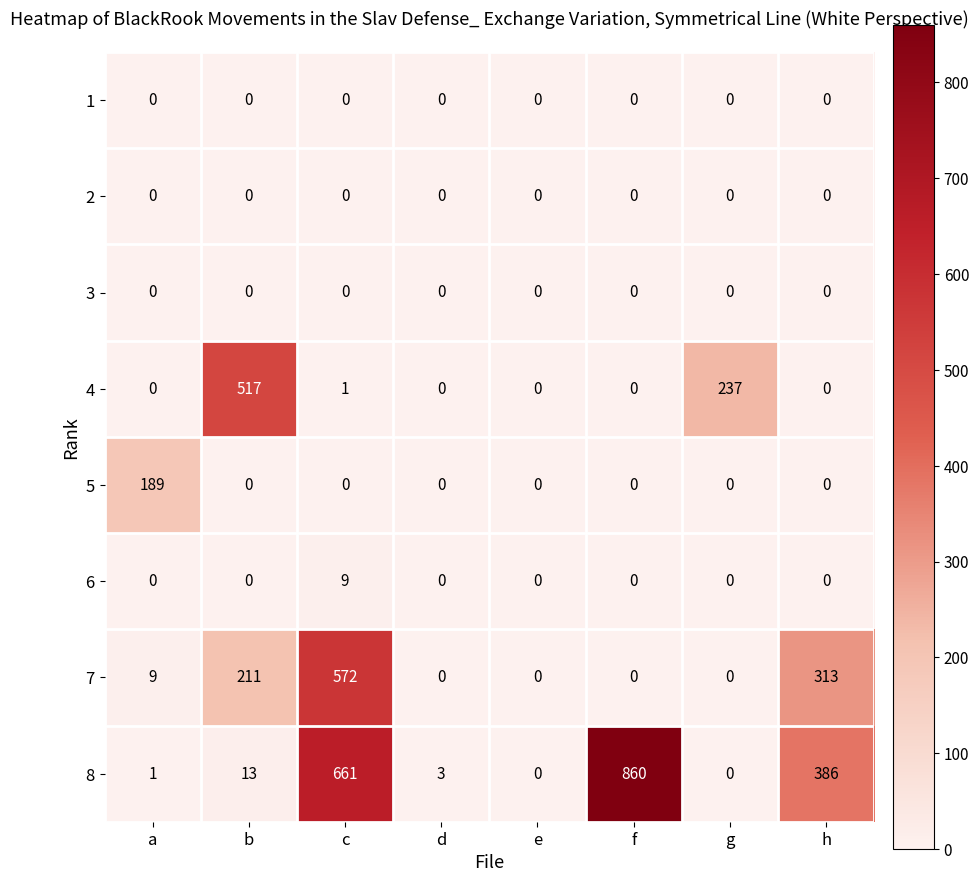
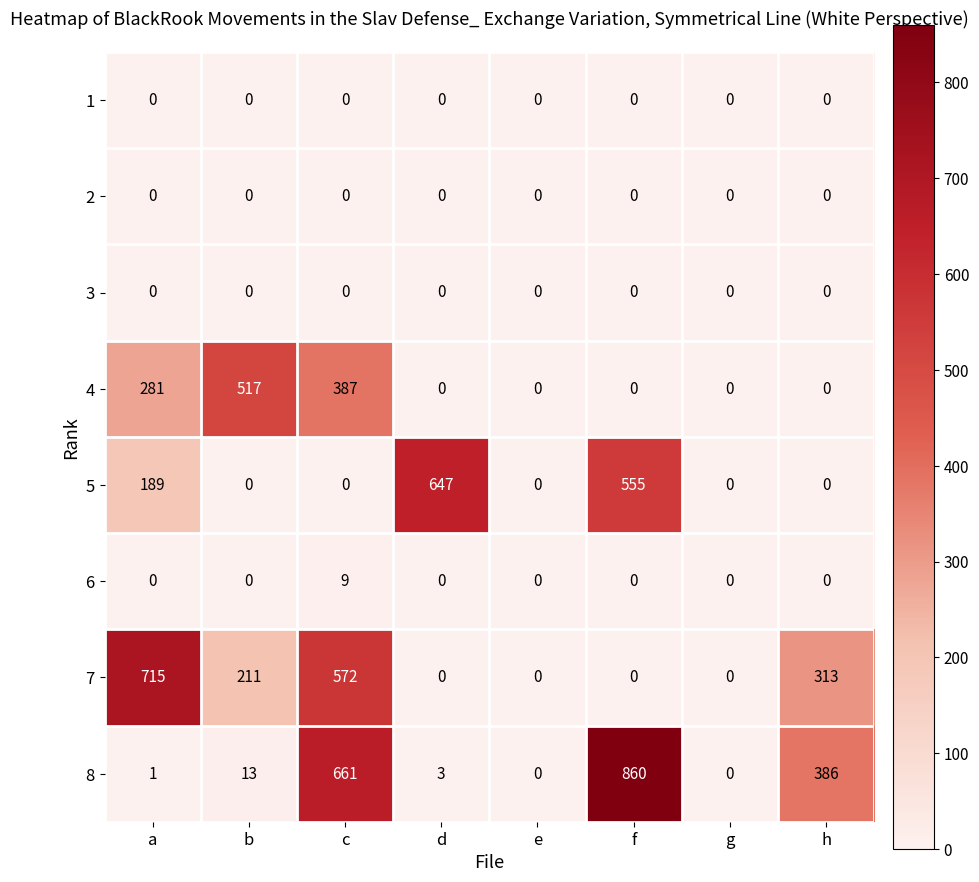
  {
    "1": {
      "a": 0,
      "b": 0,
      "c": 0,
      "d": 0,
      "e": 0,
      "f": 0,
      "g": 0,
      "h": 0
    },
    "2": {
      "a": 0,
      "b": 0,
      "c": 0,
      "d": 0,
      "e": 0,
      "f": 0,
      "g": 0,
      "h": 0
    },
    "3": {
      "a": 0,
      "b": 0,
      "c": 0,
      "d": 0,
      "e": 0,
      "f": 0,
      "g": 0,
      "h": 0
    },
    "4": {
-     "a": 0,
+     "a": 281,
      "b": 517,
-     "c": 1,
+     "c": 387,
      "d": 0,
      "e": 0,
      "f": 0,
-     "g": 237,
+     "g": 0,
      "h": 0
    },
    "5": {
      "a": 189,
      "b": 0,
      "c": 0,
-     "d": 0,
+     "d": 647,
      "e": 0,
-     "f": 0,
+     "f": 555,
      "g": 0,
      "h": 0
    },
    "6": {
      "a": 0,
      "b": 0,
      "c": 9,
      "d": 0,
      "e": 0,
      "f": 0,
      "g": 0,
      "h": 0
    },
    "7": {
-     "a": 9,
+     "a": 715,
      "b": 211,
      "c": 572,
      "d": 0,
      "e": 0,
      "f": 0,
      "g": 0,
      "h": 313
    },
    "8": {
      "a": 1,
      "b": 13,
      "c": 661,
      "d": 3,
      "e": 0,
      "f": 860,
      "g": 0,
      "h": 386
    }
  }
